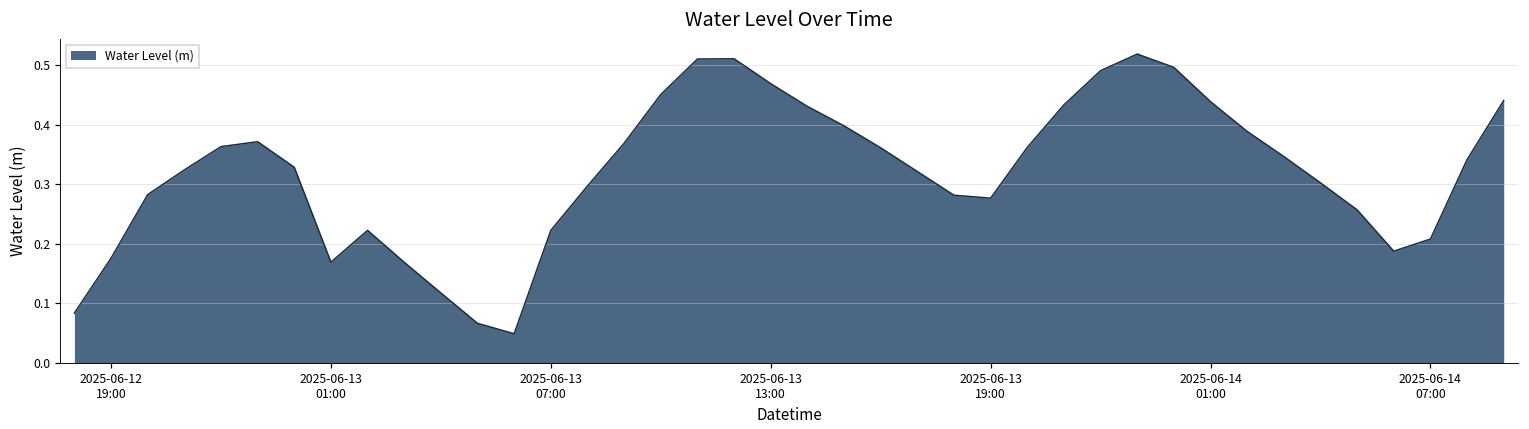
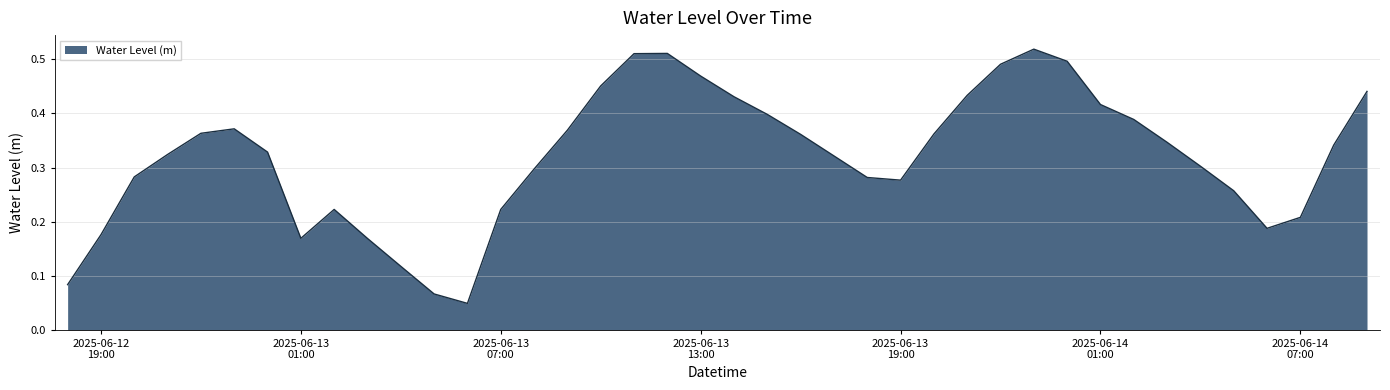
  {
    "2025-06-12 19:00": 0.18,
    "2025-06-13 01:00": 0.17,
    "2025-06-13 07:00": 0.22,
    "2025-06-13 13:00": 0.47,
    "2025-06-13 19:00": 0.28,
-   "2025-06-14 01:00": 0.44,
+   "2025-06-14 01:00": 0.42,
    "2025-06-14 07:00": 0.21
  }
